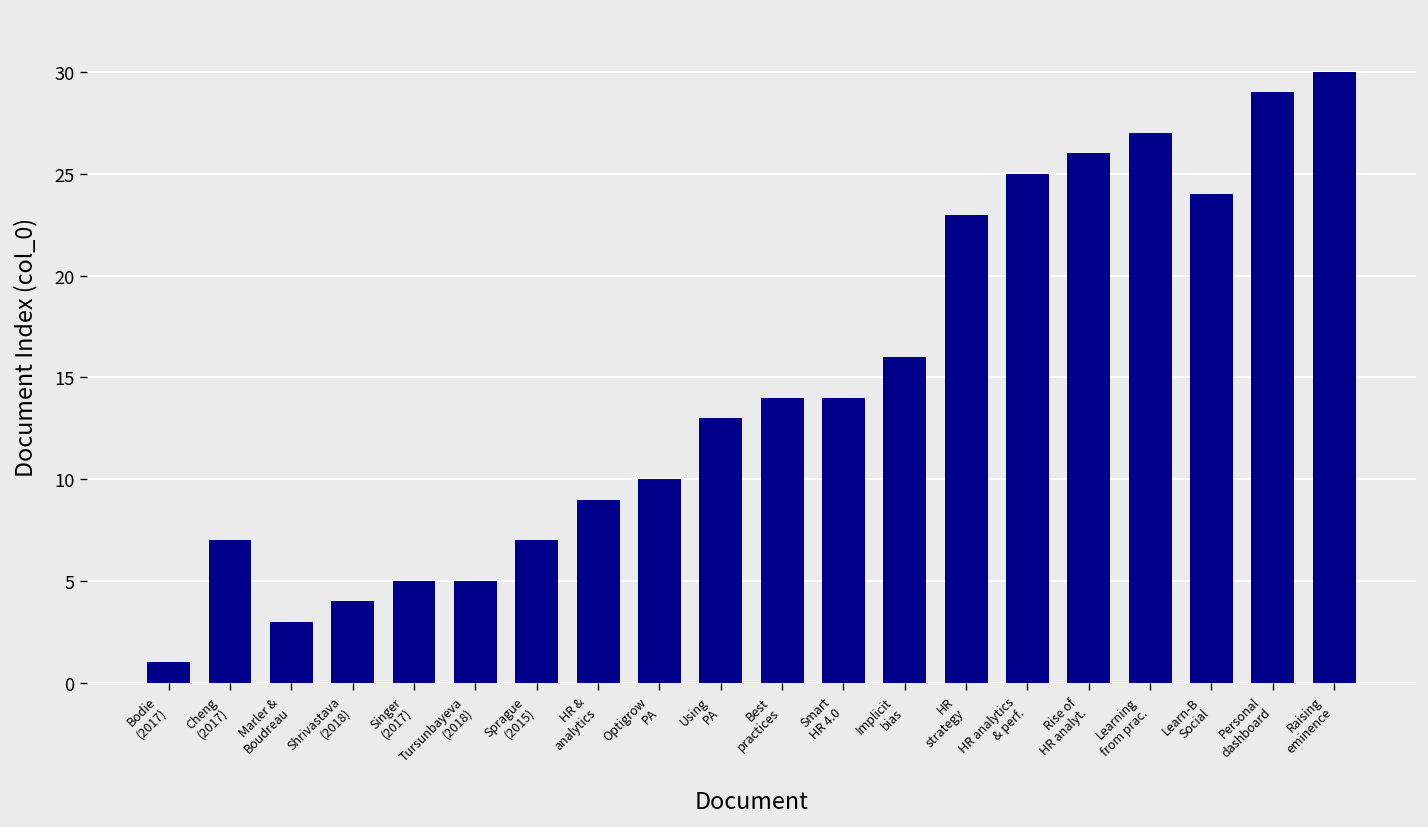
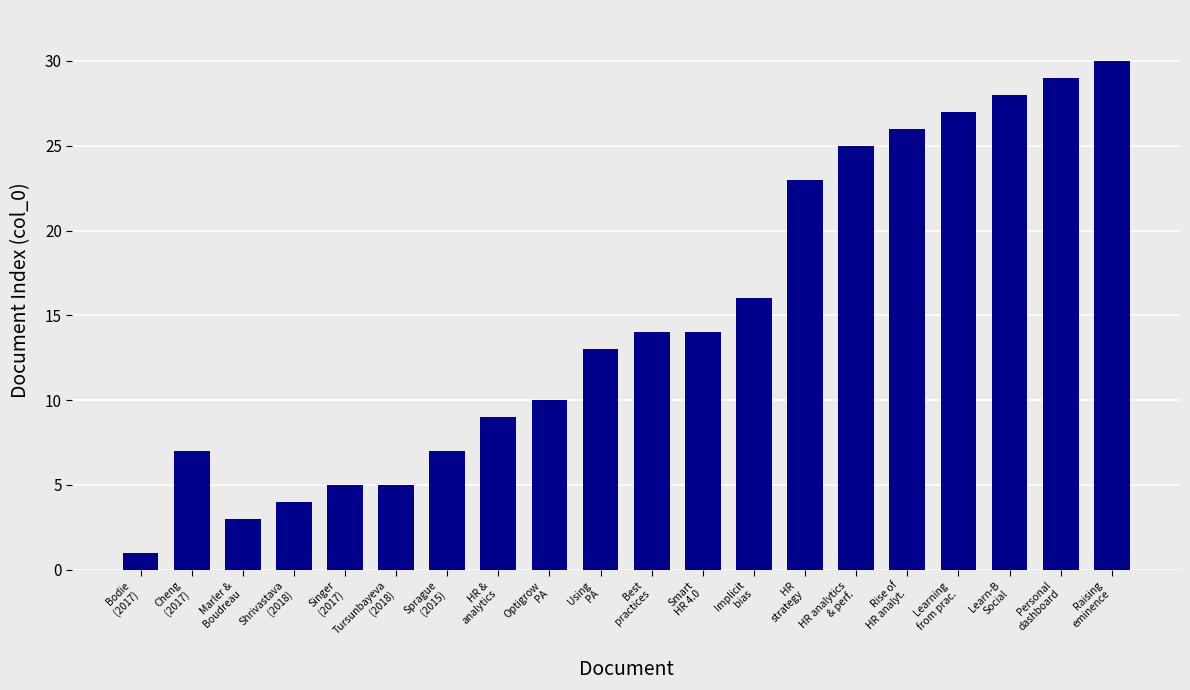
  {
    "Bodie (2017)": 1,
    "Cheng (2017)": 7,
    "Marler & Boudreau": 3,
    "Shrivastava (2018)": 4,
    "Singer (2017)": 5,
    "Tursunbayeva (2018)": 5,
    "Sprague (2015)": 7,
    "HR & analytics": 9,
    "Optigrow PA": 10,
    "Using PA": 13,
    "Best practices": 14,
    "Smart HR 4.0": 14,
    "Implicit bias": 16,
    "HR strategy": 23,
    "HR analytics & perf.": 25,
    "Rise of HR analyt.": 26,
    "Learning from prac.": 27,
-   "Learn-B Social": 24,
+   "Learn-B Social": 28,
    "Personal dashboard": 29,
    "Raising eminence": 30
  }
